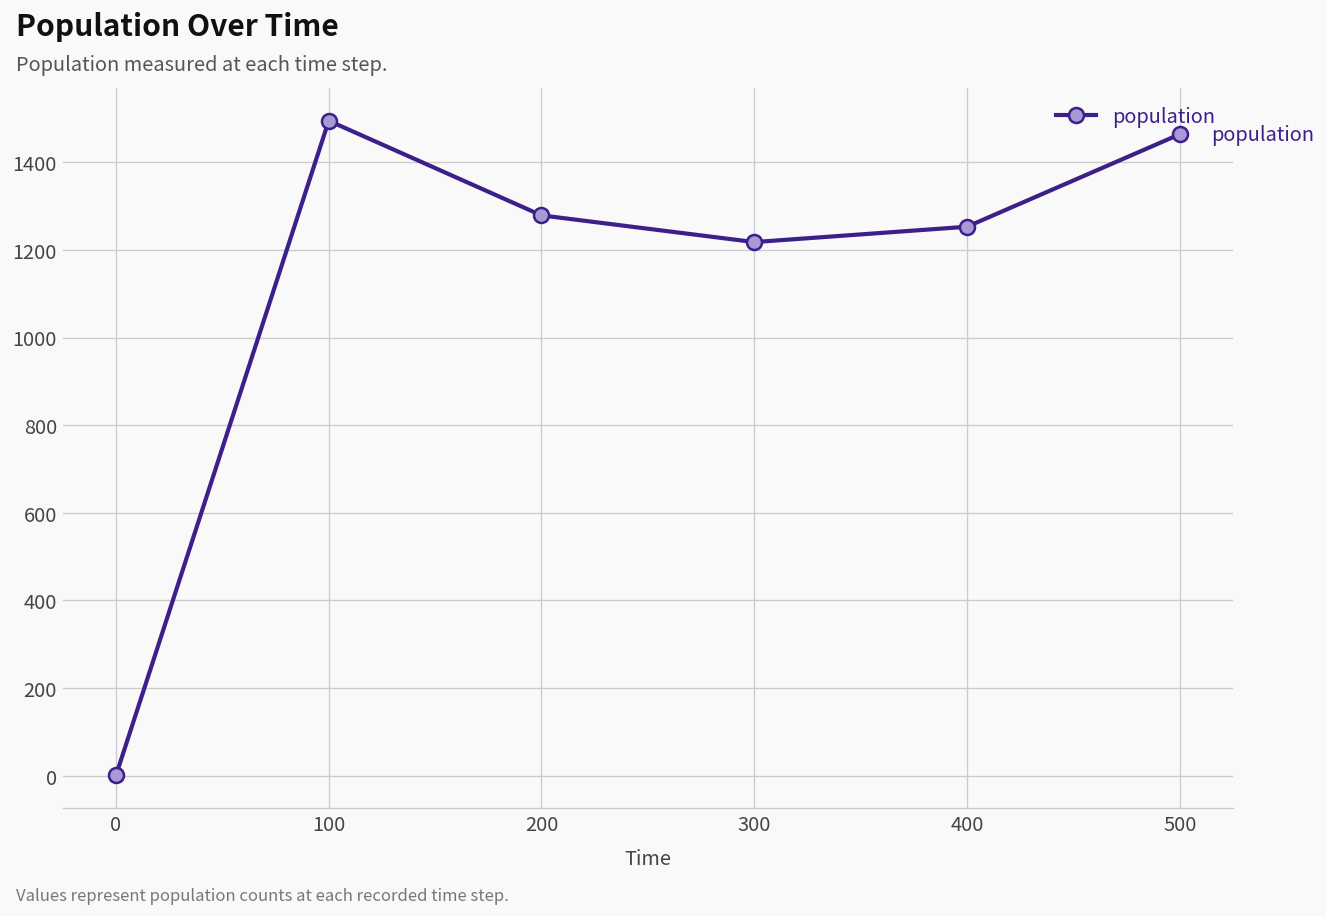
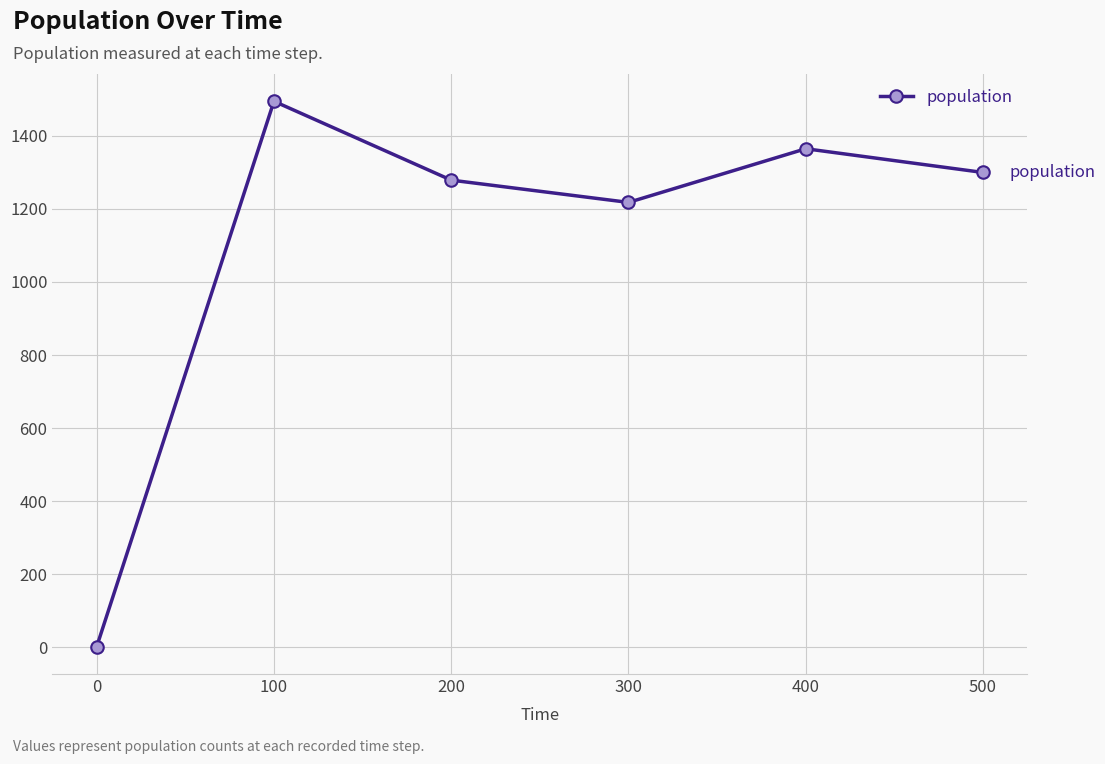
  {
    "0": 0,
    "100": 1500,
    "200": 1280,
    "300": 1220,
-   "400": 1250,
-   "500": 1460
+   "400": 1370,
+   "500": 1300
  }
